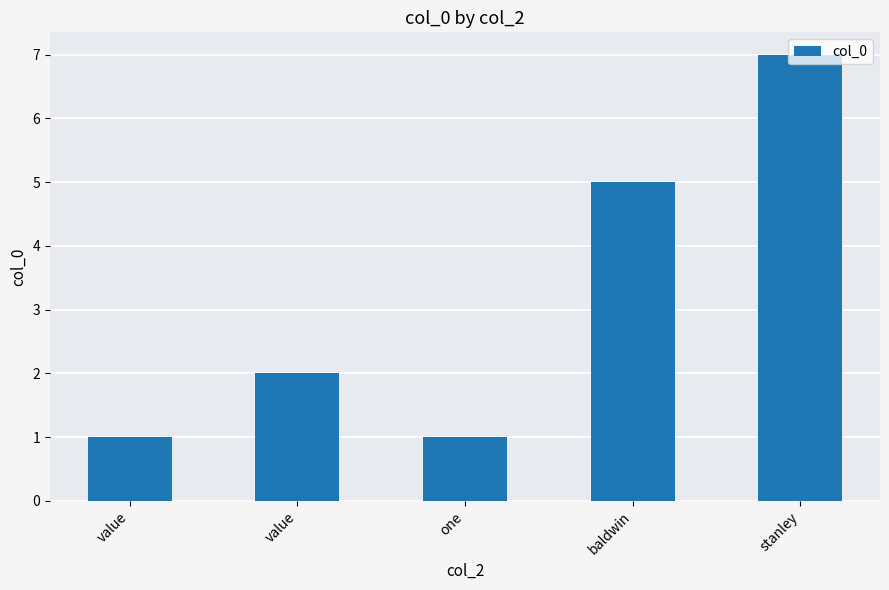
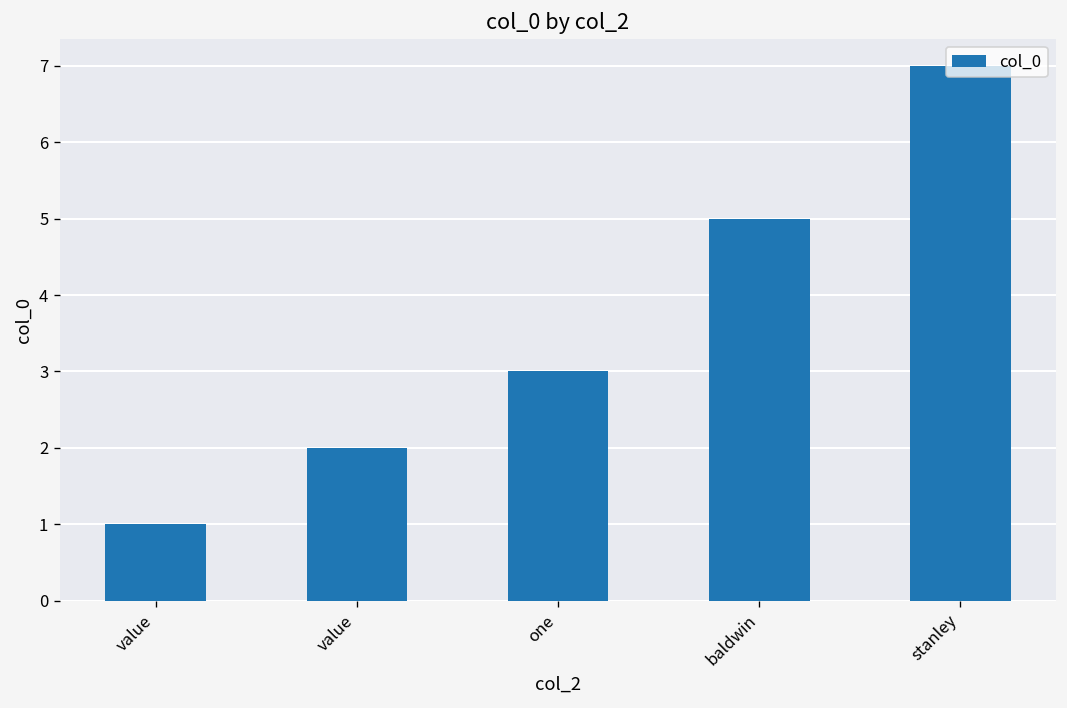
  {
-   "one": 1,
+   "one": 3,
    "baldwin": 5
  }
